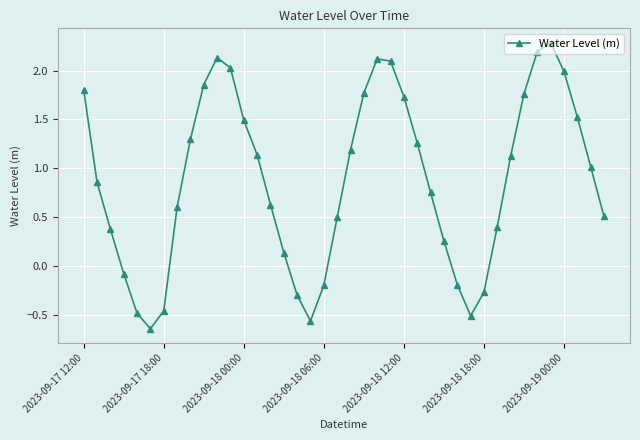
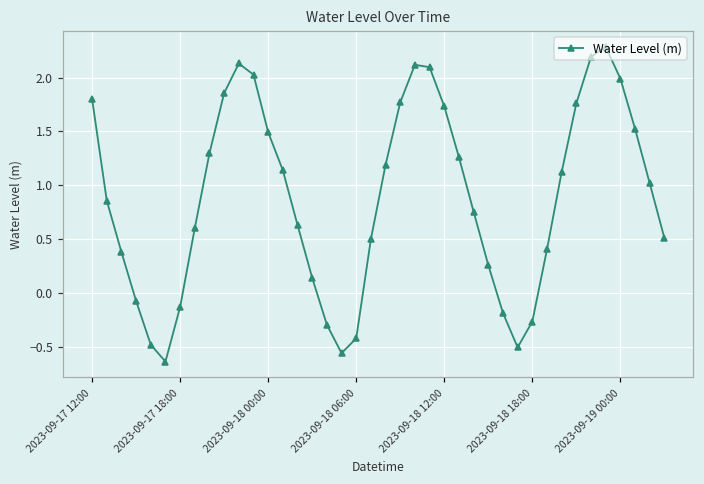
  {
    "2023-09-17 12:00": 1.8,
-   "2023-09-17 18:00": -0.5,
+   "2023-09-17 18:00": -0.1,
    "2023-09-18 00:00": 1.5,
-   "2023-09-18 06:00": -0.2,
+   "2023-09-18 06:00": -0.4,
    "2023-09-18 12:00": 1.7,
    "2023-09-18 18:00": -0.3,
    "2023-09-19 00:00": 2.0
  }
